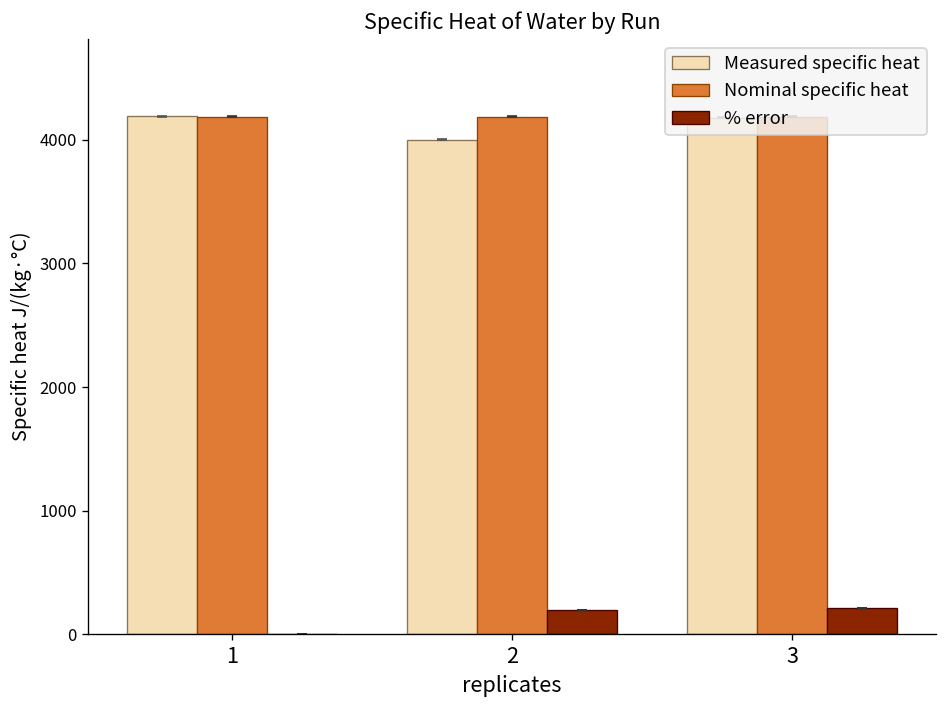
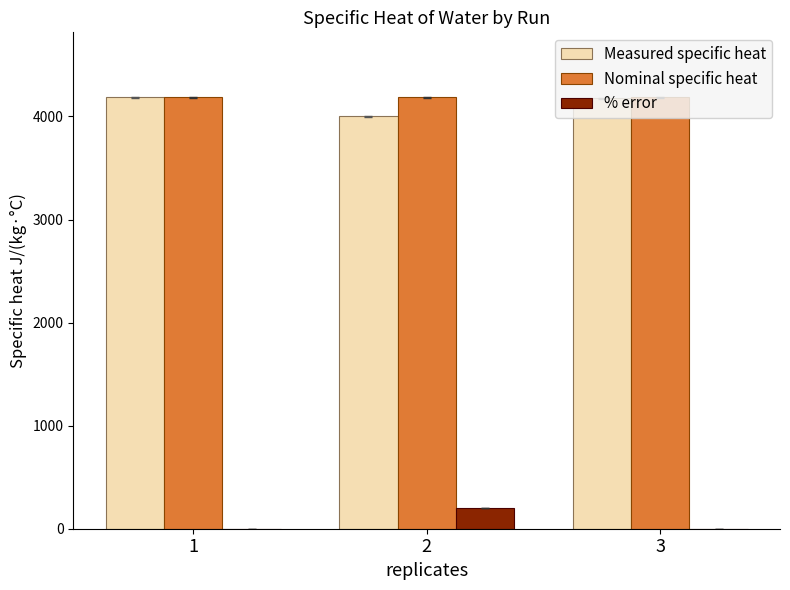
  {
    "Measured specific heat": {
      "1": 4190,
      "2": 4000
    },
    "Nominal specific heat": {
      "1": 4190,
      "2": 4190
    },
    "% error": {
      "2": 200,
-     "3": 220
+     "3": 0
    }
  }
